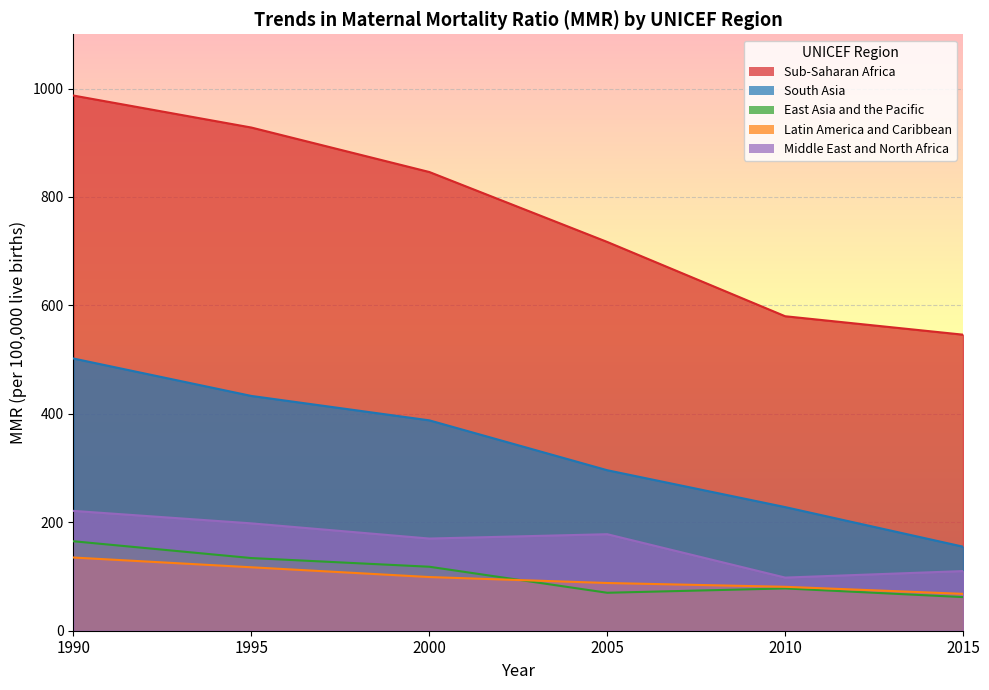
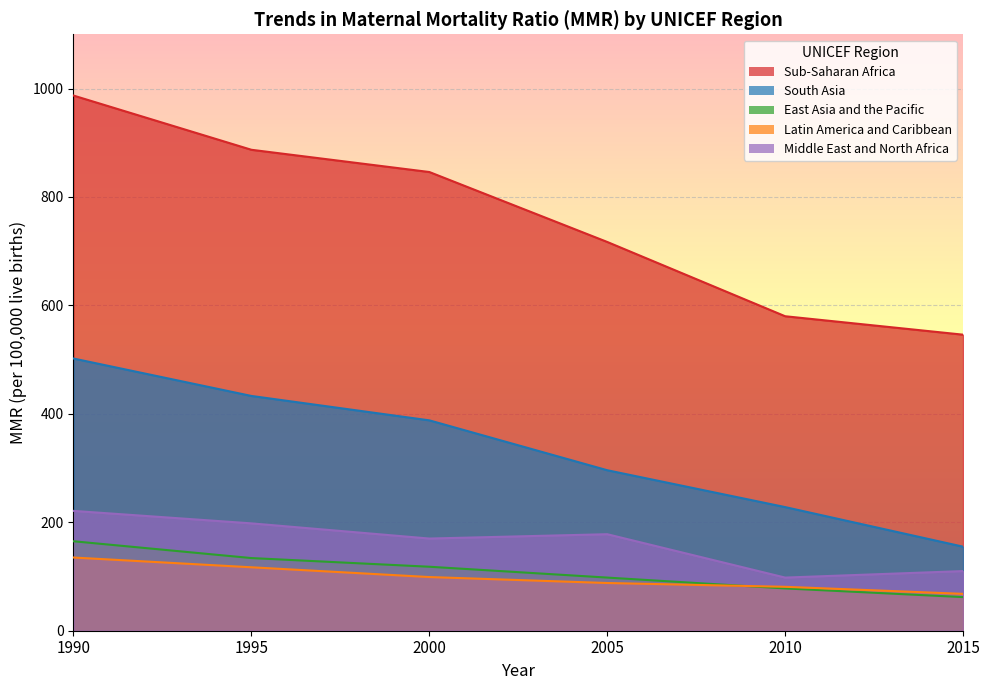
  {
    "Sub-Saharan Africa": {
      "1990": 990,
-     "1995": 930,
+     "1995": 890,
      "2000": 850,
      "2005": 720,
      "2010": 580,
      "2015": 550
    },
    "South Asia": {
      "1990": 500,
      "1995": 430,
      "2000": 390,
      "2005": 300,
      "2010": 230,
      "2015": 160
    },
    "East Asia and the Pacific": {
      "1990": 170,
      "1995": 130,
      "2000": 120,
-     "2005": 70,
+     "2005": 100,
      "2015": 60
    },
    "Latin America and Caribbean": {
      "1990": 140,
      "1995": 120,
      "2000": 100,
      "2005": 90,
      "2015": 70
    },
    "Middle East and North Africa": {
      "1990": 220,
      "1995": 200,
      "2000": 170,
      "2005": 180,
      "2010": 100,
      "2015": 110
    }
  }
